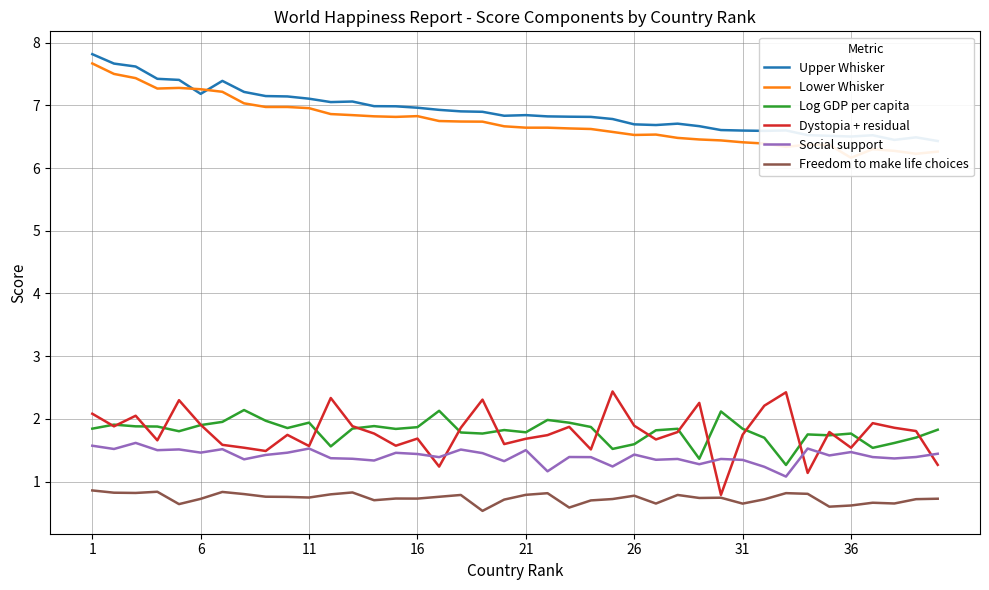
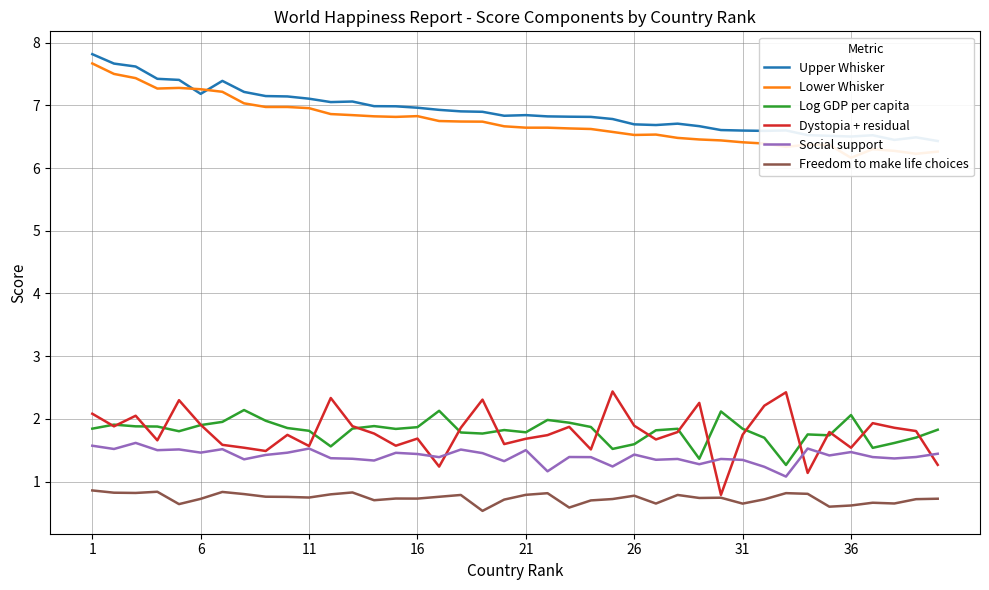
  {
    "Upper Whisker": {
      "1": 7.8,
      "6": 7.2,
      "11": 7.1,
      "16": 7.0,
      "21": 6.8,
      "26": 6.7,
      "31": 6.6
    },
    "Lower Whisker": {
      "1": 7.7,
      "6": 7.3,
      "11": 7.0,
      "16": 6.8,
      "21": 6.6,
      "26": 6.5,
      "31": 6.4
    },
    "Log GDP per capita": {
      "1": 1.8,
-     "11": 1.9,
+     "11": 1.8,
      "16": 1.9,
      "21": 1.8,
      "26": 1.6,
      "31": 1.8,
-     "36": 1.8
+     "36": 2.1
    },
    "Dystopia + residual": {
      "1": 2.1,
      "16": 1.7,
      "21": 1.7,
      "26": 1.9,
      "31": 1.7,
      "36": 1.5
    },
    "Social support": {
      "1": 1.6,
      "6": 1.5,
      "16": 1.4,
      "21": 1.5,
      "26": 1.4,
      "31": 1.3,
      "36": 1.5
    },
    "Freedom to make life choices": {
      "1": 0.9,
      "6": 0.7,
      "11": 0.7,
      "16": 0.7,
      "21": 0.8,
      "26": 0.8,
      "31": 0.6,
      "36": 0.6
    }
  }
